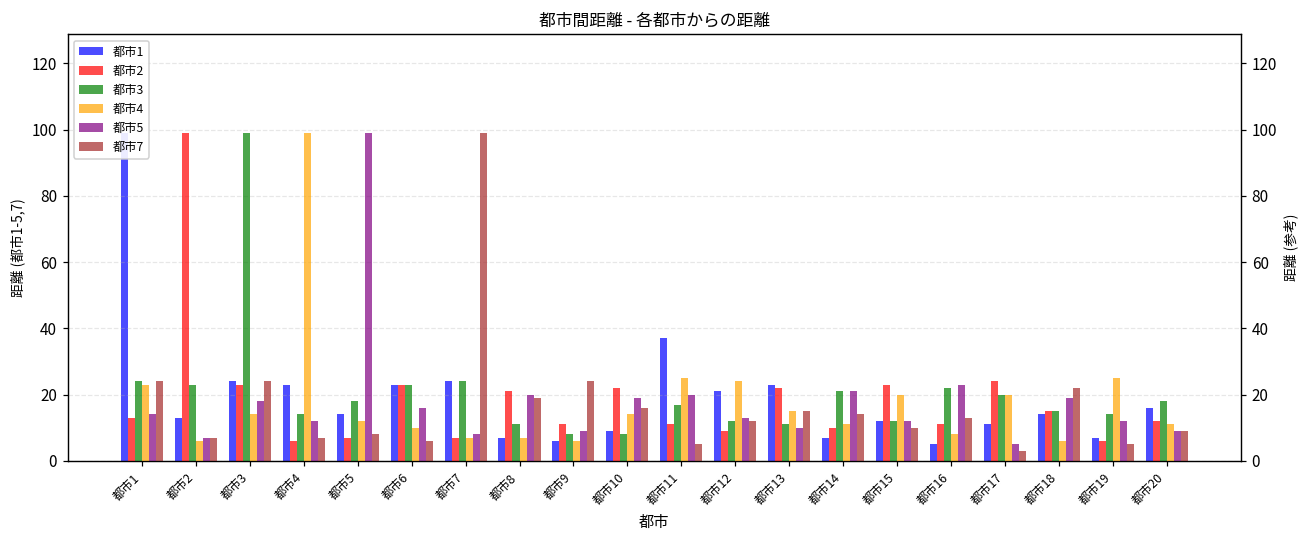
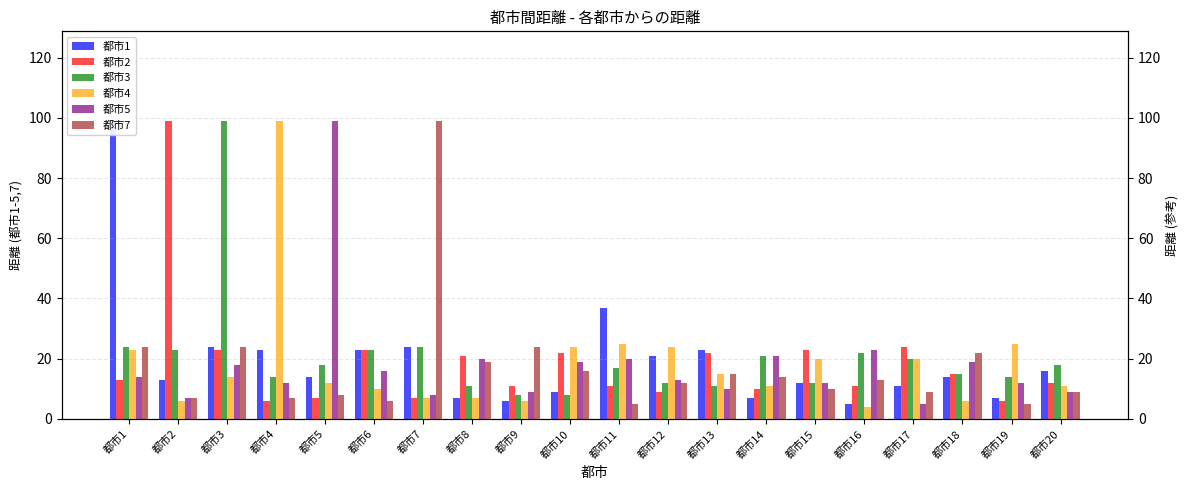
  {
    "都市1": {
      "都市2": 13,
      "都市3": 24,
      "都市4": 23,
      "都市5": 14,
      "都市6": 23,
      "都市7": 24,
      "都市8": 7,
      "都市9": 6,
      "都市10": 9,
      "都市11": 37,
      "都市12": 21,
      "都市13": 23,
      "都市14": 7,
      "都市15": 12,
      "都市16": 5,
      "都市17": 11,
      "都市18": 14,
      "都市19": 7,
      "都市20": 16
    },
    "都市2": {
      "都市1": 13,
      "都市2": 99,
      "都市3": 23,
      "都市4": 6,
      "都市5": 7,
      "都市6": 23,
      "都市7": 7,
      "都市8": 21,
      "都市9": 11,
      "都市10": 22,
      "都市11": 11,
      "都市12": 9,
      "都市13": 22,
      "都市14": 10,
      "都市15": 23,
      "都市16": 11,
      "都市17": 24,
      "都市18": 15,
      "都市19": 6,
      "都市20": 12
    },
    "都市3": {
      "都市1": 24,
      "都市2": 23,
      "都市3": 99,
      "都市4": 14,
      "都市5": 18,
      "都市6": 23,
      "都市7": 24,
      "都市8": 11,
      "都市9": 8,
      "都市10": 8,
      "都市11": 17,
      "都市12": 12,
      "都市13": 11,
      "都市14": 21,
      "都市15": 12,
      "都市16": 22,
      "都市17": 20,
      "都市18": 15,
      "都市19": 14,
      "都市20": 18
    },
    "都市4": {
      "都市1": 23,
      "都市2": 6,
      "都市3": 14,
      "都市4": 99,
      "都市5": 12,
      "都市6": 10,
      "都市7": 7,
      "都市8": 7,
      "都市9": 6,
-     "都市10": 14,
+     "都市10": 24,
      "都市11": 25,
      "都市12": 24,
      "都市13": 15,
      "都市14": 11,
      "都市15": 20,
-     "都市16": 8,
+     "都市16": 4,
      "都市17": 20,
      "都市18": 6,
      "都市19": 25,
      "都市20": 11
    },
    "都市5": {
      "都市1": 14,
      "都市2": 7,
      "都市3": 18,
      "都市4": 12,
      "都市5": 99,
      "都市6": 16,
      "都市7": 8,
      "都市8": 20,
      "都市9": 9,
      "都市10": 19,
      "都市11": 20,
      "都市12": 13,
      "都市13": 10,
      "都市14": 21,
      "都市15": 12,
      "都市16": 23,
      "都市17": 5,
      "都市18": 19,
      "都市19": 12,
      "都市20": 9
    },
    "都市7": {
      "都市1": 24,
      "都市2": 7,
      "都市3": 24,
      "都市4": 7,
      "都市5": 8,
      "都市6": 6,
      "都市7": 99,
      "都市8": 19,
      "都市9": 24,
      "都市10": 16,
      "都市11": 5,
      "都市12": 12,
      "都市13": 15,
      "都市14": 14,
      "都市15": 10,
      "都市16": 13,
-     "都市17": 3,
+     "都市17": 9,
      "都市18": 22,
      "都市19": 5,
      "都市20": 9
    }
  }
